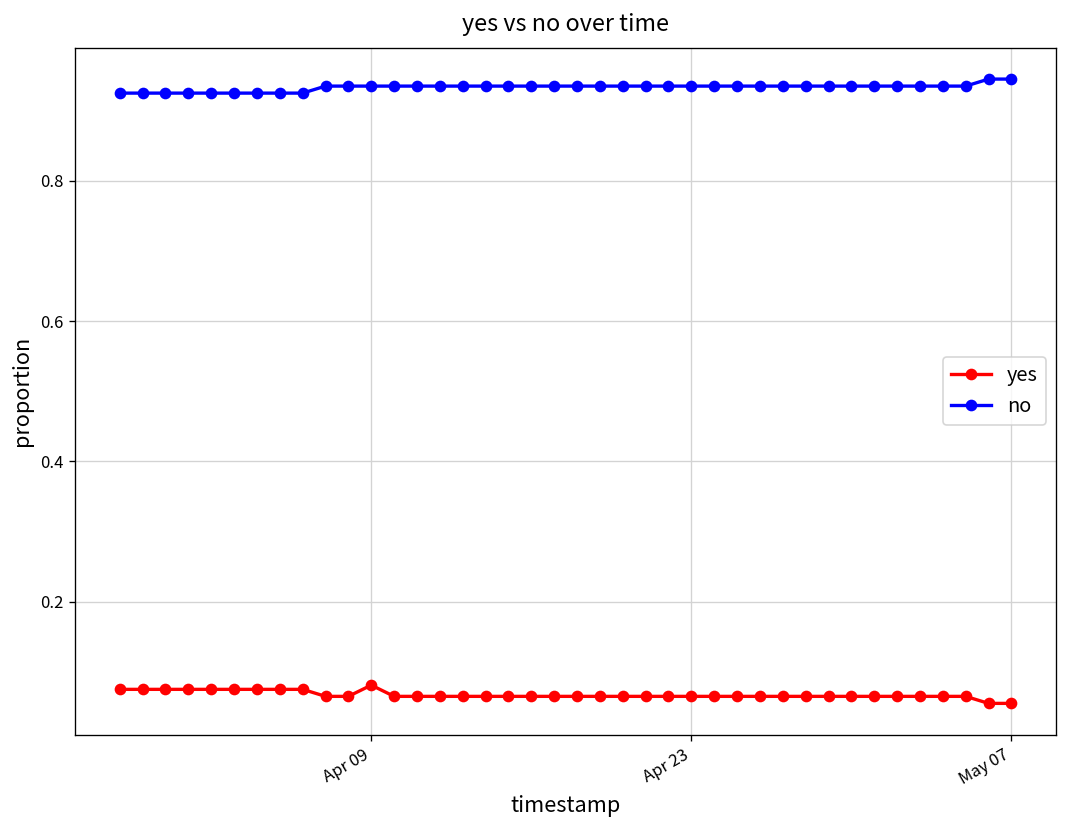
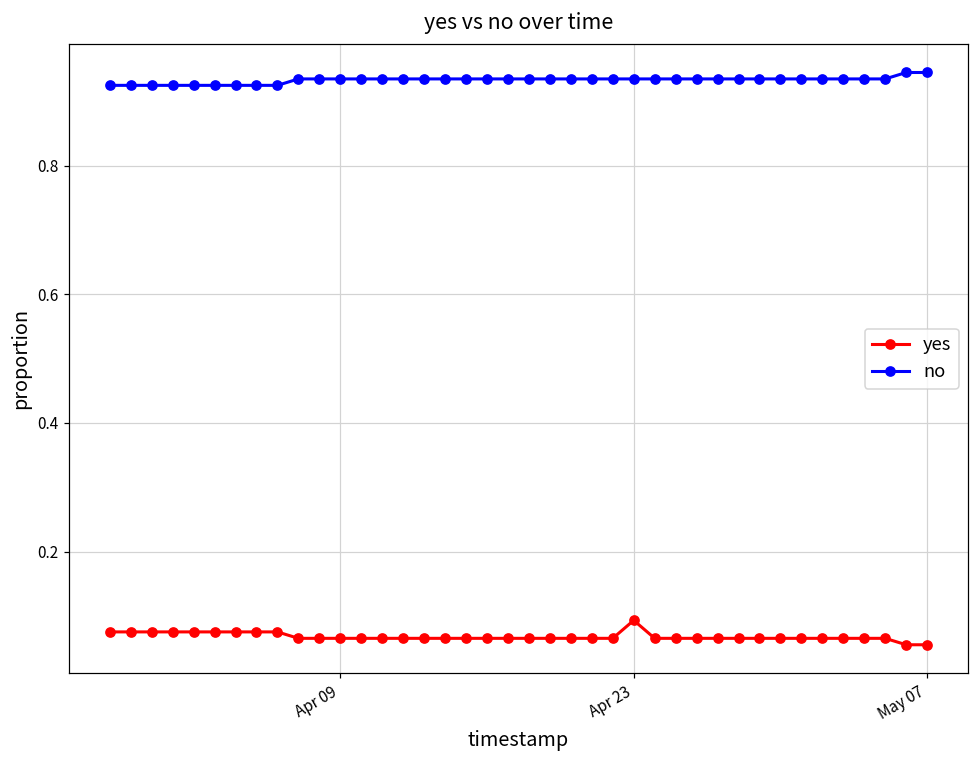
  {
    "yes": {
-     "Apr 09": 0.08,
-     "Apr 23": 0.07,
+     "Apr 09": 0.07,
+     "Apr 23": 0.09,
      "May 07": 0.06
    },
    "no": {
      "Apr 09": 0.94,
      "Apr 23": 0.94,
      "May 07": 0.95
    }
  }
